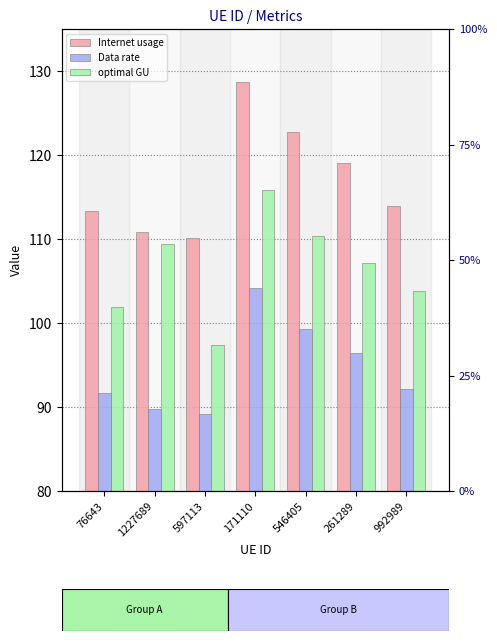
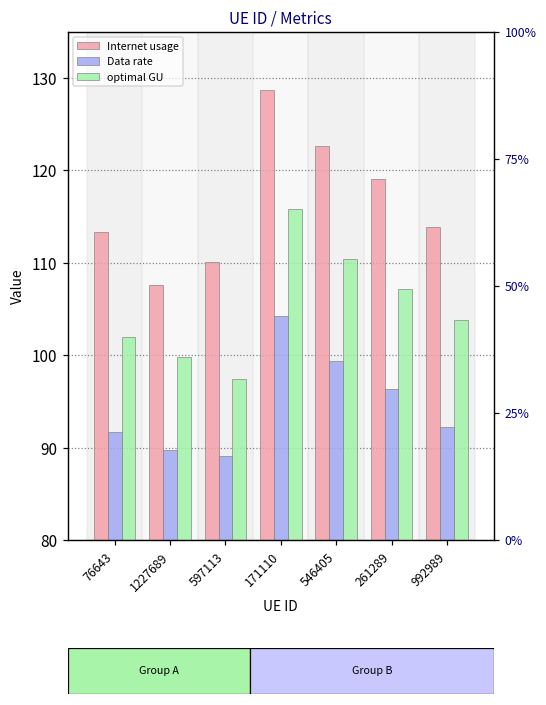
  {
    "Internet usage": {
      "76643": 113,
-     "1227689": 111,
+     "1227689": 108,
      "597113": 110,
      "171110": 129,
      "546405": 123,
      "261289": 119,
      "992989": 114
    },
    "Data rate": {
      "76643": 92,
      "1227689": 90,
      "597113": 89,
      "171110": 104,
      "546405": 99,
      "261289": 96,
      "992989": 92
    },
    "optimal GU": {
      "76643": 102,
-     "1227689": 109,
+     "1227689": 100,
      "597113": 97,
      "171110": 116,
      "546405": 110,
      "261289": 107,
      "992989": 104
    }
  }
